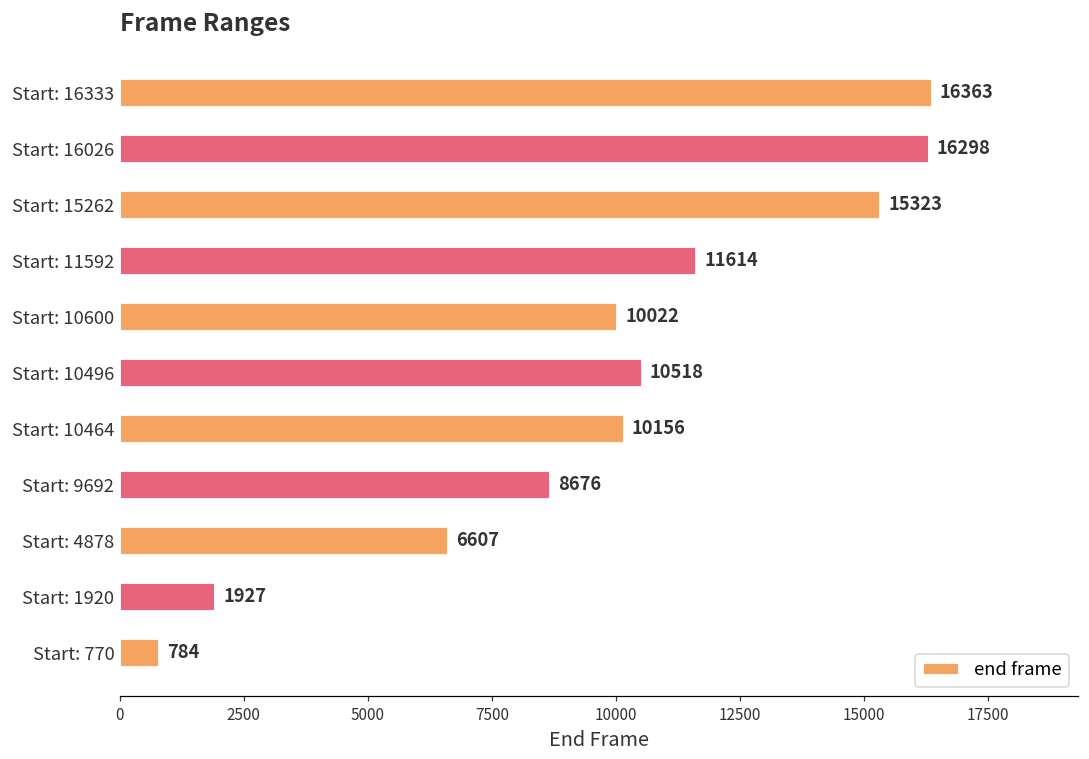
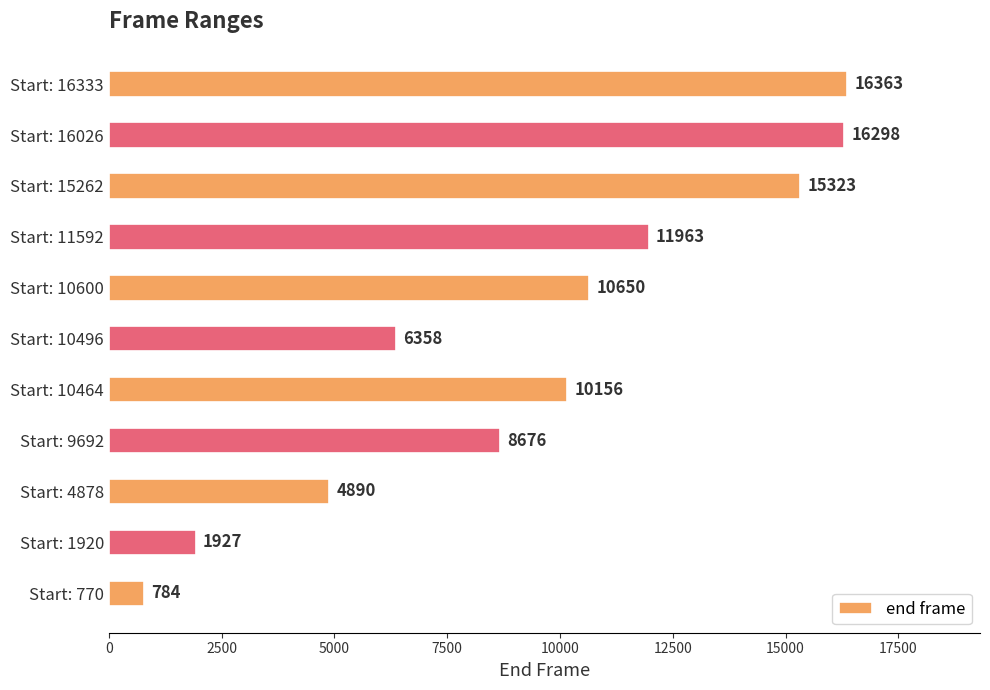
  {
    "Start: 16333": 16363,
    "Start: 16026": 16298,
    "Start: 15262": 15323,
-   "Start: 11592": 11614,
-   "Start: 10600": 10022,
-   "Start: 10496": 10518,
+   "Start: 11592": 11963,
+   "Start: 10600": 10650,
+   "Start: 10496": 6358,
    "Start: 10464": 10156,
    "Start: 9692": 8676,
-   "Start: 4878": 6607,
+   "Start: 4878": 4890,
    "Start: 1920": 1927,
    "Start: 770": 784
  }
